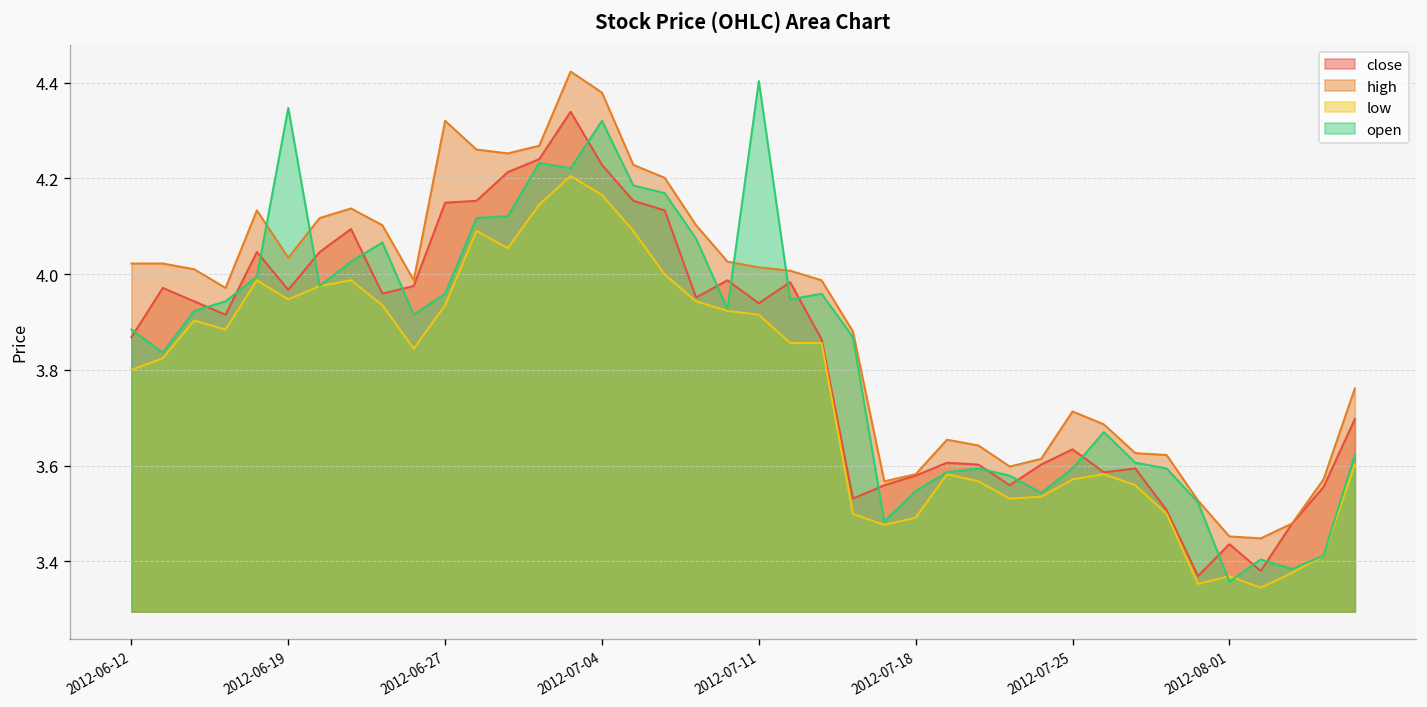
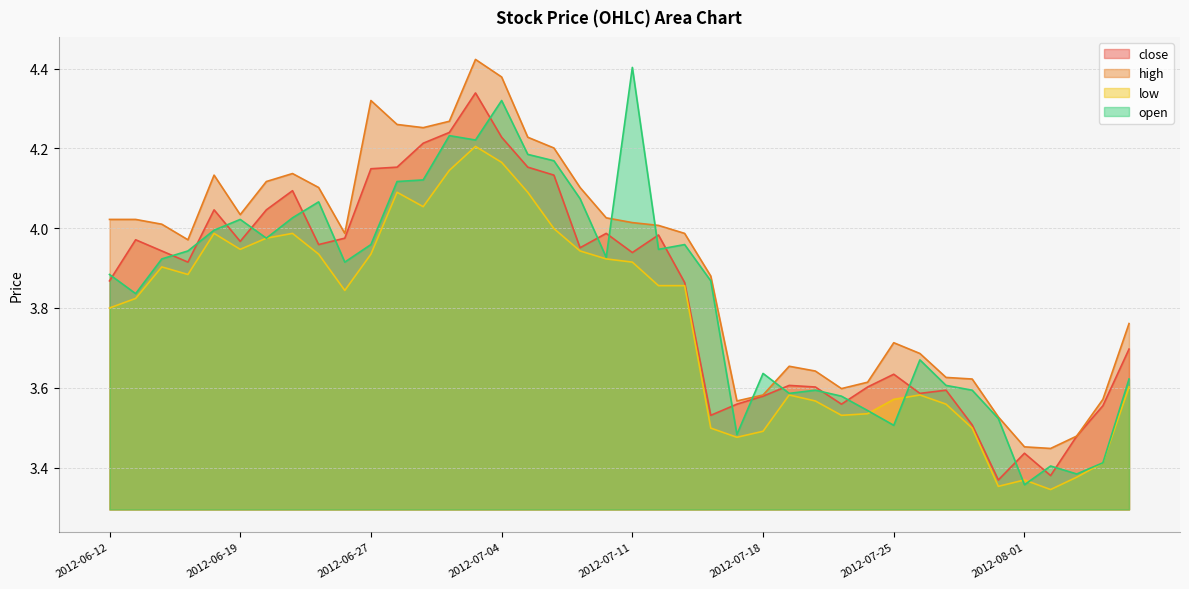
  {
    "open": {
      "2012-06-12": 3.88,
-     "2012-06-19": 4.35,
+     "2012-06-19": 4.02,
      "2012-06-27": 3.96,
      "2012-07-04": 4.32,
      "2012-07-11": 4.40,
-     "2012-07-18": 3.55,
-     "2012-07-25": 3.59,
+     "2012-07-18": 3.64,
+     "2012-07-25": 3.51,
      "2012-08-01": 3.36
    }
  }
